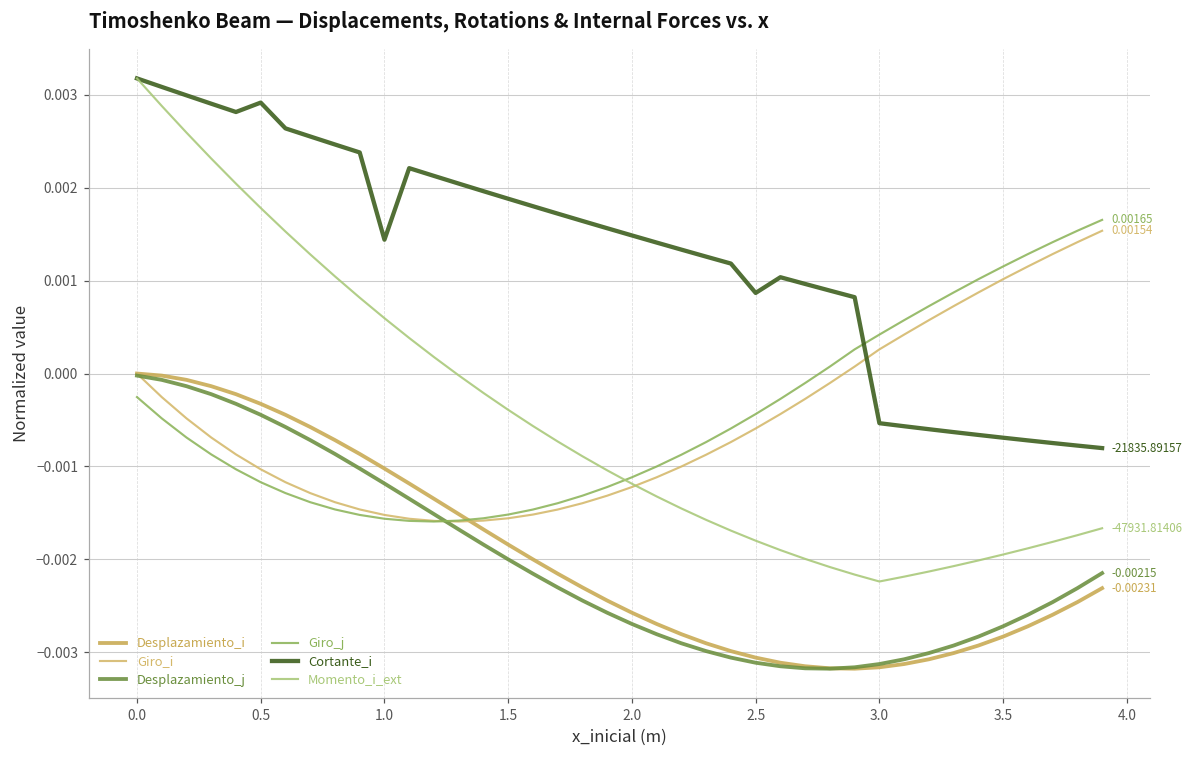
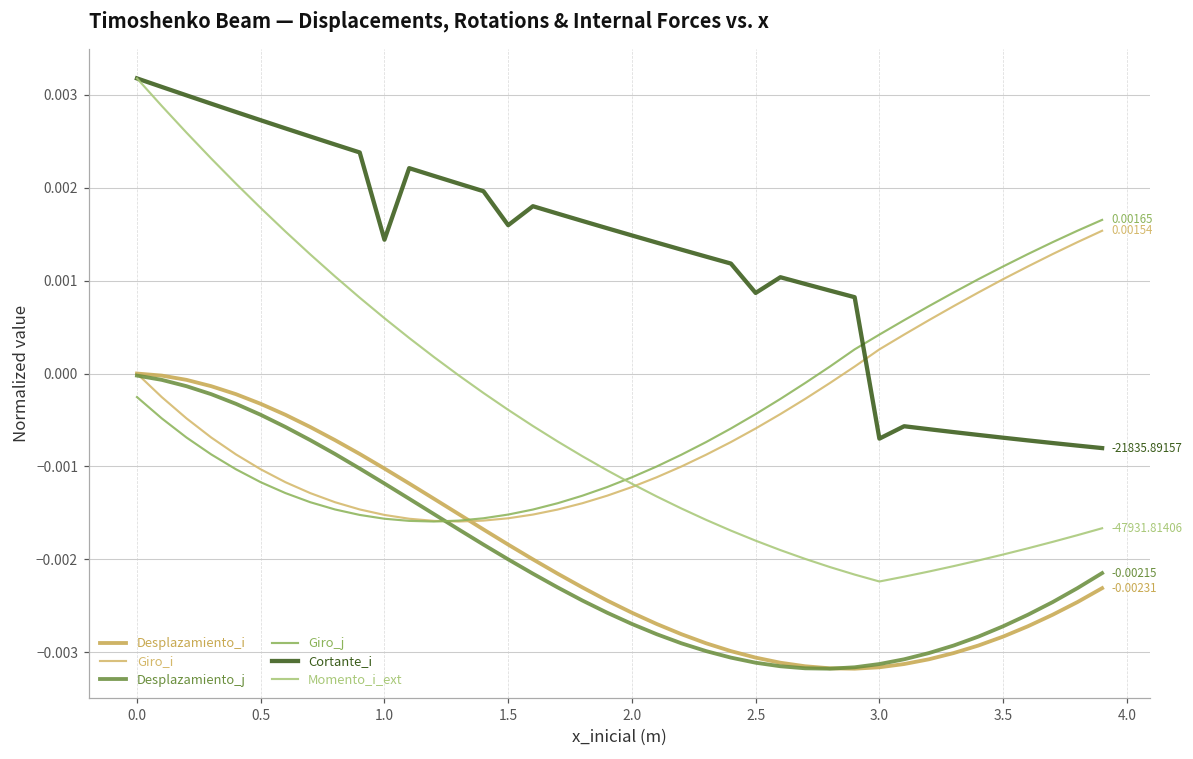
  {
    "Cortante_i": {
-     "0.5": 0.0029,
+     "0.5": 0.0027,
      "1.0": 0.0014,
-     "1.5": 0.0019,
+     "1.5": 0.0016,
      "2.0": 0.0015,
      "2.5": 0.0009,
-     "3.0": -0.0005,
+     "3.0": -0.0007,
      "3.5": -0.0007
    }
  }
